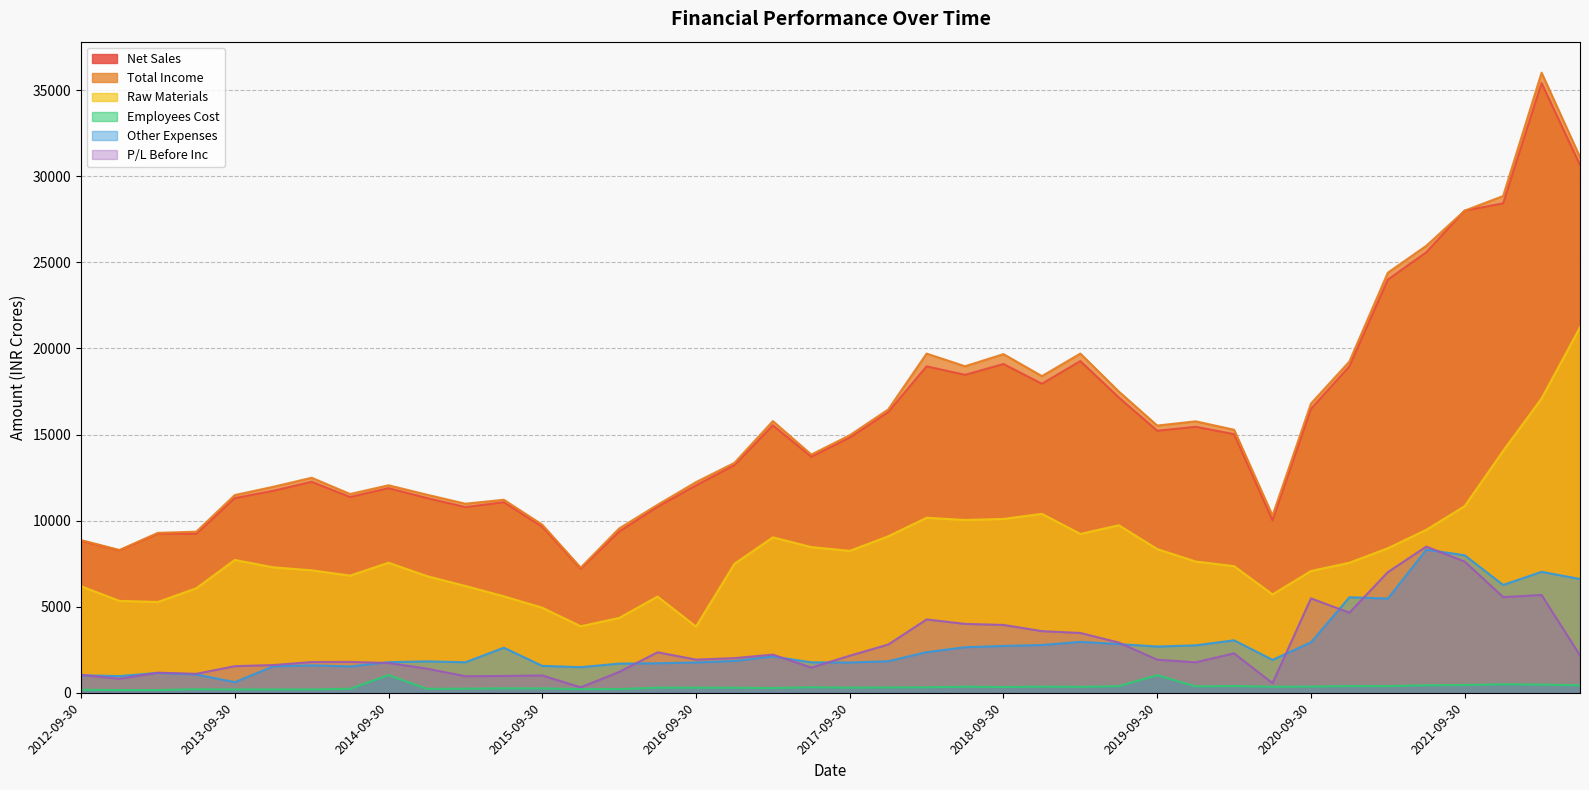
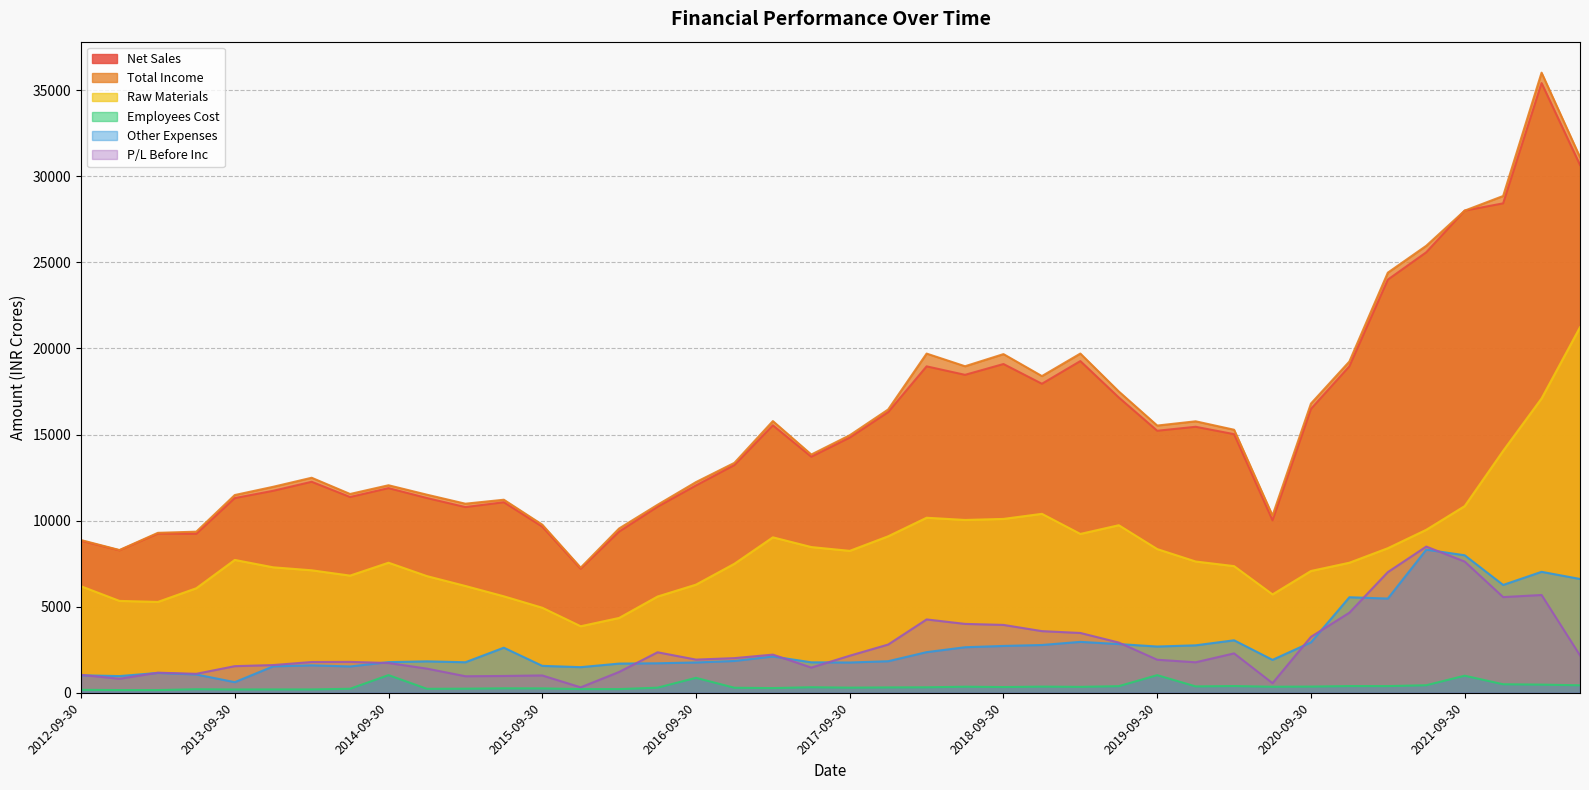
  {
    "Raw Materials": {
      "2012-09-30": 6200,
      "2013-09-30": 7700,
      "2014-09-30": 7600,
      "2015-09-30": 4900,
-     "2016-09-30": 3800,
+     "2016-09-30": 6300,
      "2017-09-30": 8200,
      "2018-09-30": 10100,
      "2019-09-30": 8300,
      "2020-09-30": 7100,
      "2021-09-30": 10800
    },
    "Employees Cost": {
      "2012-09-30": 200,
      "2013-09-30": 200,
      "2014-09-30": 1000,
      "2015-09-30": 300,
-     "2016-09-30": 300,
+     "2016-09-30": 900,
      "2017-09-30": 300,
      "2018-09-30": 300,
      "2019-09-30": 1000,
      "2020-09-30": 400,
-     "2021-09-30": 500
+     "2021-09-30": 1000
    },
    "Other Expenses": {
      "2013-09-30": 600,
      "2015-09-30": 1600,
      "2016-09-30": 1800,
      "2017-09-30": 1800,
      "2018-09-30": 2700,
      "2019-09-30": 2700,
      "2020-09-30": 2900,
      "2021-09-30": 8000
    },
    "P/L Before Inc": {
      "2013-09-30": 1500,
      "2015-09-30": 1000,
      "2016-09-30": 1900,
      "2017-09-30": 2200,
      "2018-09-30": 3900,
      "2019-09-30": 1900,
-     "2020-09-30": 5500,
+     "2020-09-30": 3300,
      "2021-09-30": 7600
    }
  }
